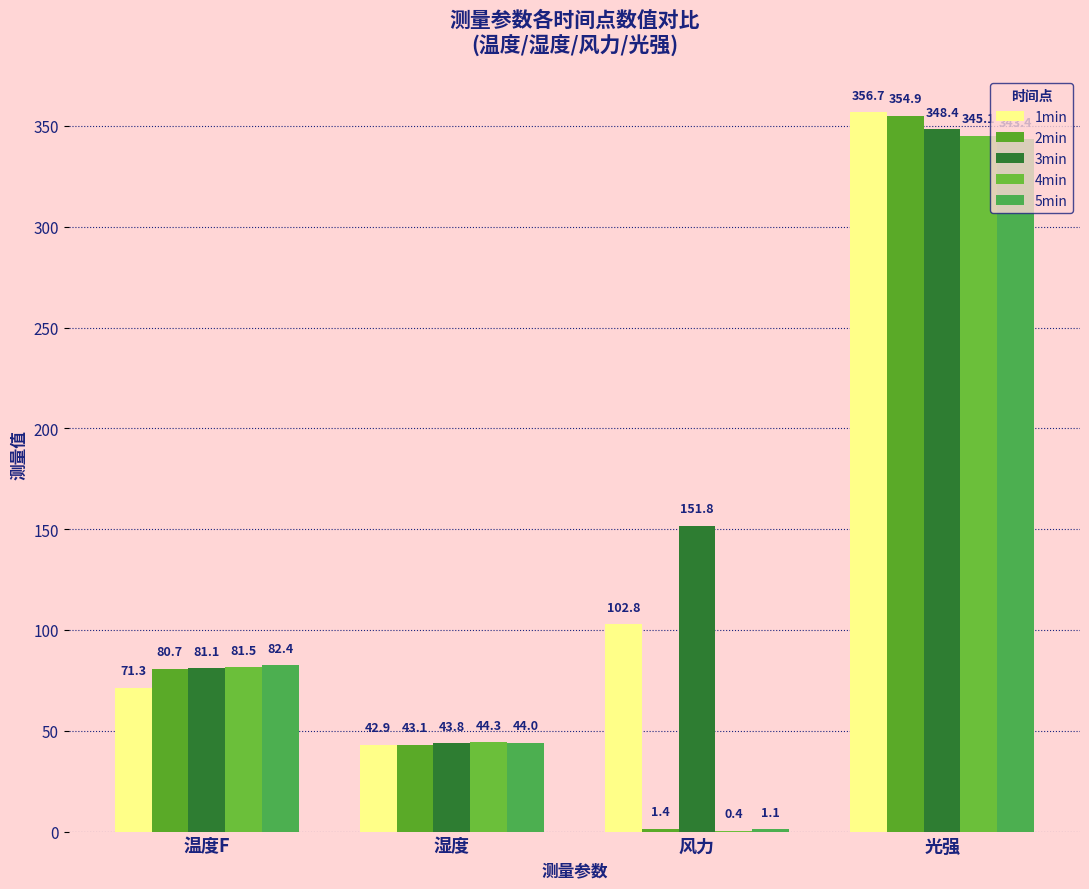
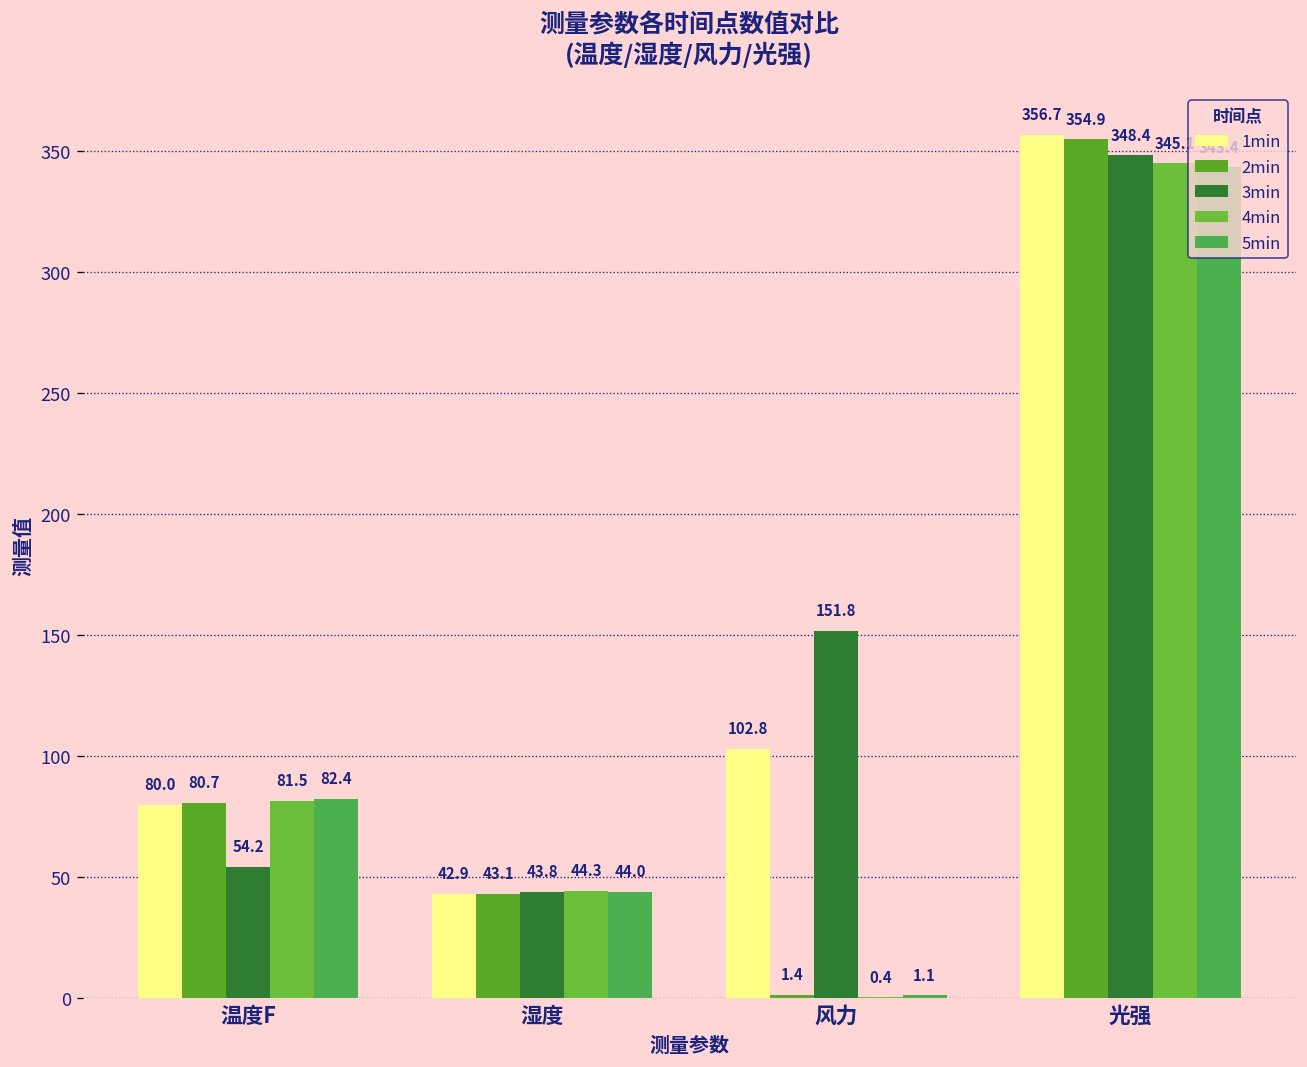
  {
    "1min": {
-     "温度F": 71.3,
+     "温度F": 80.0,
      "湿度": 42.9,
      "风力": 102.8,
      "光强": 356.7
    },
    "3min": {
-     "温度F": 81.1,
+     "温度F": 54.2,
      "湿度": 43.8,
      "风力": 151.8,
      "光强": 348.4
    }
  }
